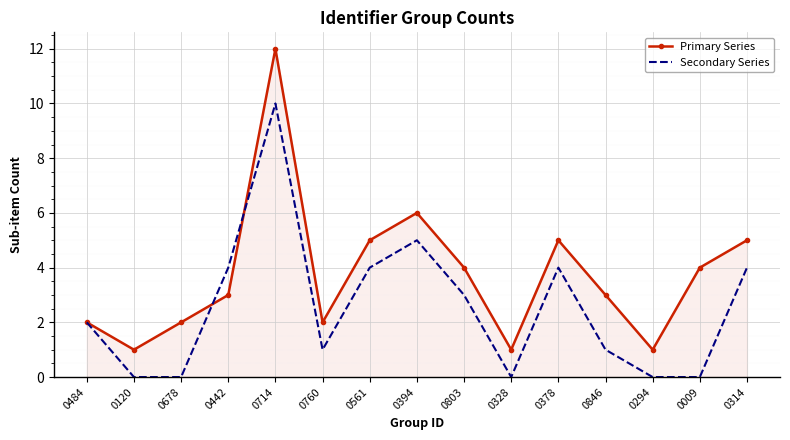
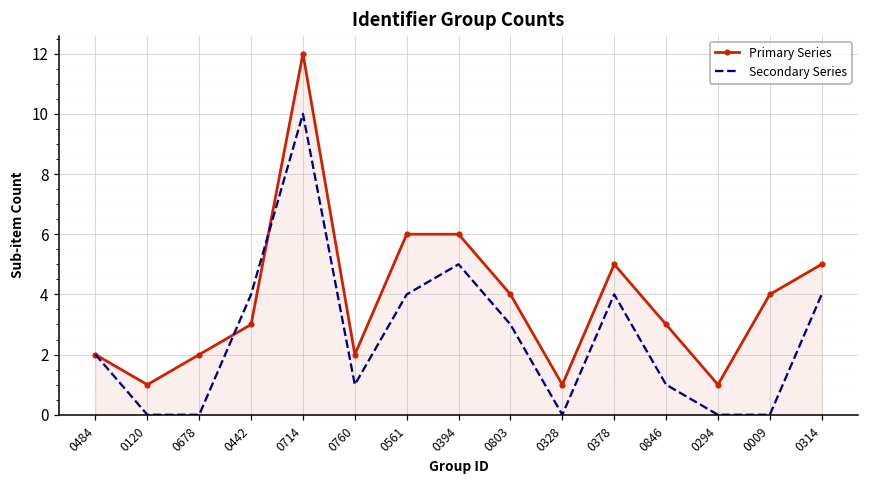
  {
    "Primary Series": {
      "0120": 1,
      "0678": 2,
      "0442": 3,
      "0714": 12,
      "0760": 2,
-     "0561": 5,
+     "0561": 6,
      "0394": 6,
      "0803": 4,
      "0328": 1,
      "0378": 5,
      "0846": 3,
      "0294": 1,
      "0009": 4,
      "0314": 5
    },
    "Secondary Series": {
      "0120": 0,
      "0678": 0,
      "0442": 4,
      "0714": 10,
      "0760": 1,
      "0561": 4,
      "0394": 5,
      "0803": 3,
      "0328": 0,
      "0378": 4,
      "0846": 1,
      "0294": 0,
      "0009": 0,
      "0314": 4
    }
  }
